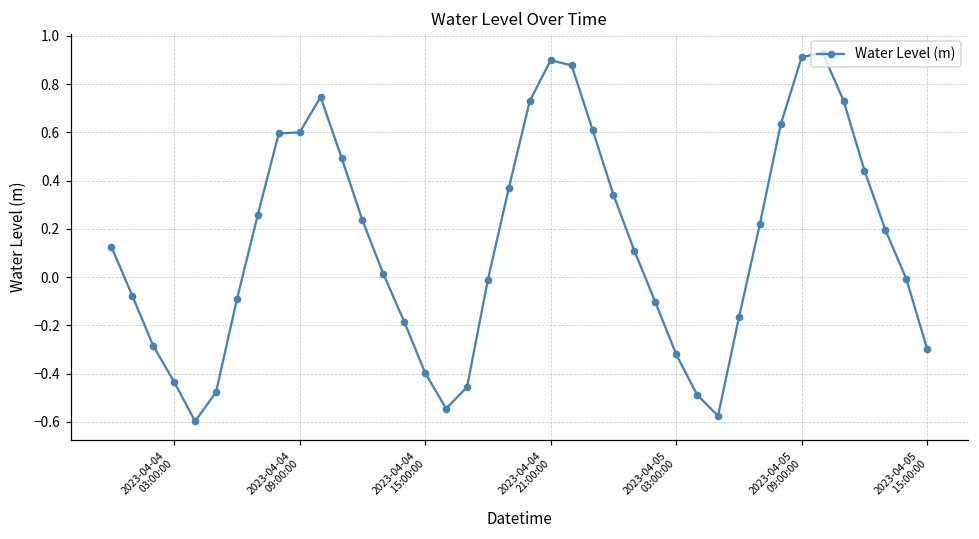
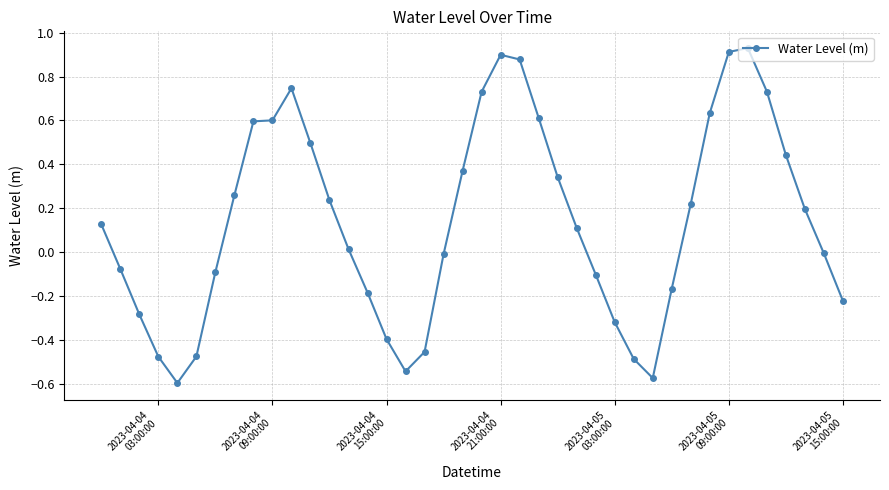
  {
-   "2023-04-04 03:00:00": -0.43,
+   "2023-04-04 03:00:00": -0.48,
    "2023-04-04 09:00:00": 0.60,
    "2023-04-04 15:00:00": -0.40,
    "2023-04-04 21:00:00": 0.90,
    "2023-04-05 03:00:00": -0.32,
    "2023-04-05 09:00:00": 0.91,
-   "2023-04-05 15:00:00": -0.30
+   "2023-04-05 15:00:00": -0.22
  }
